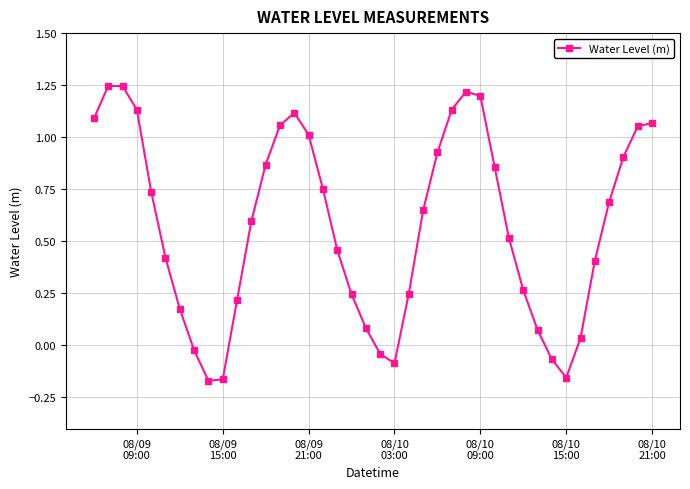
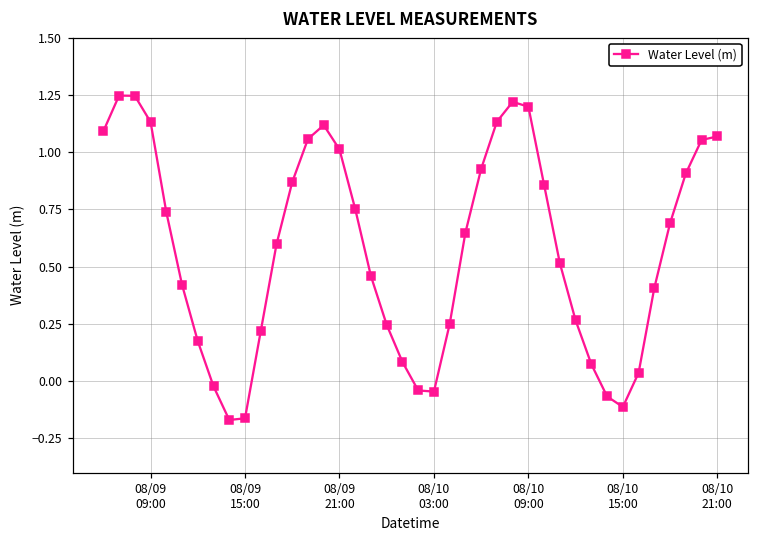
  {
    "08/09 09:00": 1.13,
    "08/09 15:00": -0.16,
    "08/09 21:00": 1.01,
-   "08/10 03:00": -0.09,
+   "08/10 03:00": -0.05,
    "08/10 09:00": 1.20,
-   "08/10 15:00": -0.15,
+   "08/10 15:00": -0.11,
    "08/10 21:00": 1.07
  }
